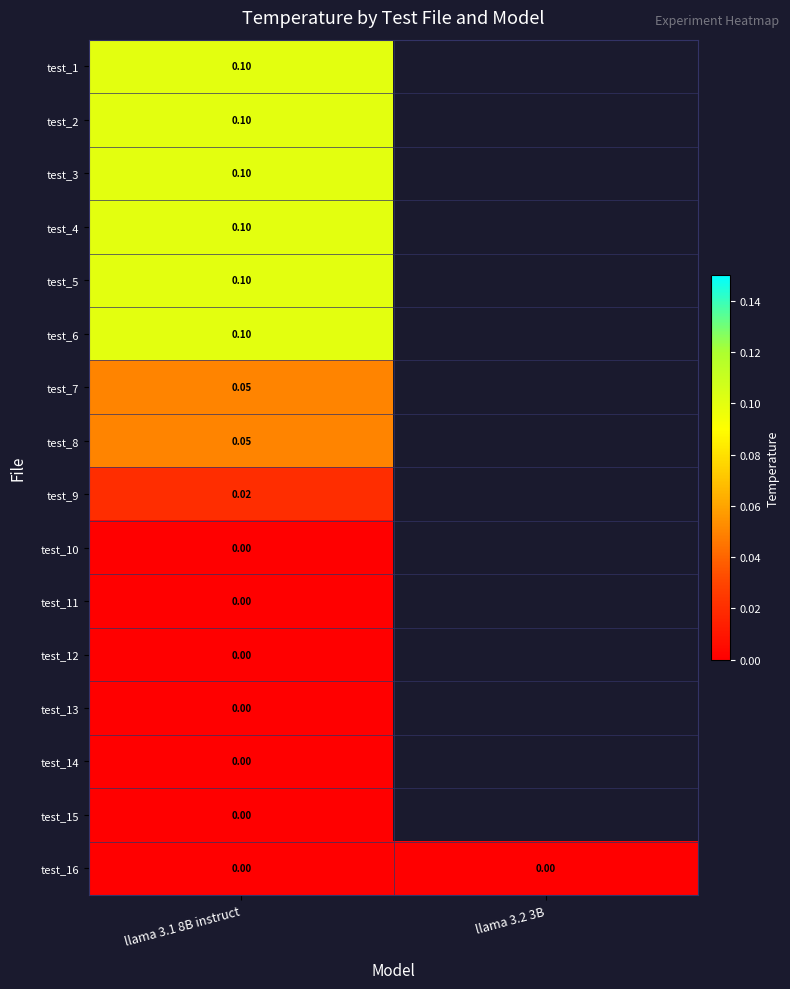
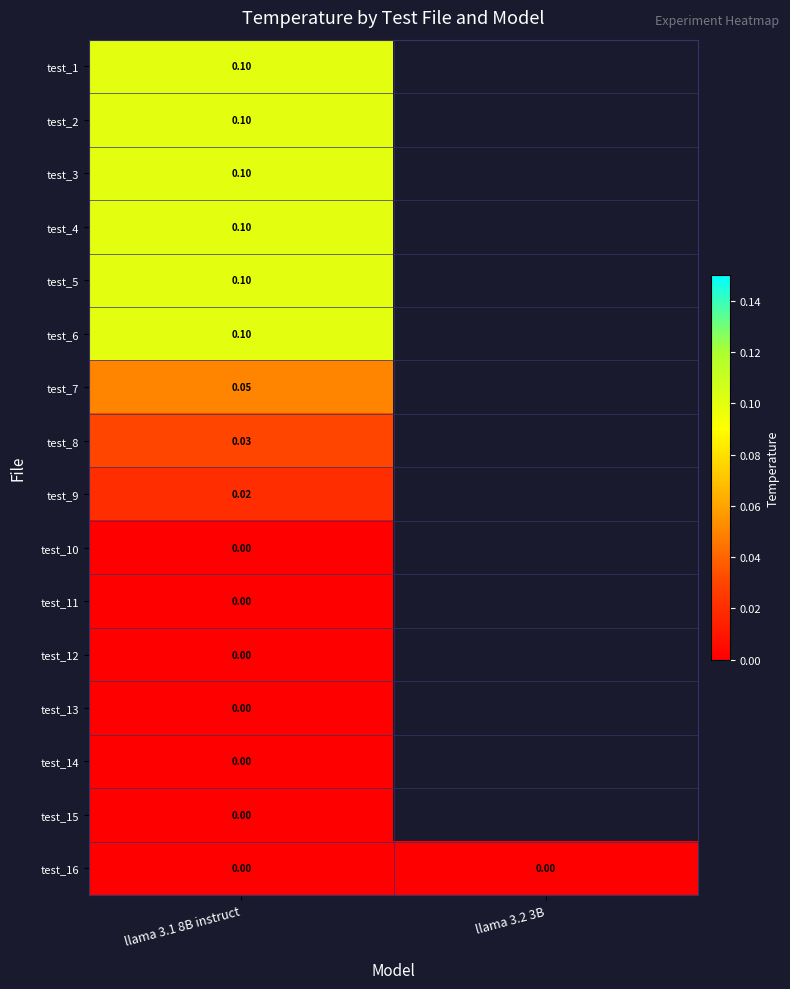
  {
    "test_1": {
      "llama 3.1 8B instruct": 0.10
    },
    "test_2": {
      "llama 3.1 8B instruct": 0.10
    },
    "test_3": {
      "llama 3.1 8B instruct": 0.10
    },
    "test_4": {
      "llama 3.1 8B instruct": 0.10
    },
    "test_5": {
      "llama 3.1 8B instruct": 0.10
    },
    "test_6": {
      "llama 3.1 8B instruct": 0.10
    },
    "test_7": {
      "llama 3.1 8B instruct": 0.05
    },
    "test_8": {
-     "llama 3.1 8B instruct": 0.05
+     "llama 3.1 8B instruct": 0.03
    },
    "test_9": {
      "llama 3.1 8B instruct": 0.02
    },
    "test_10": {
      "llama 3.1 8B instruct": 0.00
    },
    "test_11": {
      "llama 3.1 8B instruct": 0.00
    },
    "test_12": {
      "llama 3.1 8B instruct": 0.00
    },
    "test_13": {
      "llama 3.1 8B instruct": 0.00
    },
    "test_14": {
      "llama 3.1 8B instruct": 0.00
    },
    "test_15": {
      "llama 3.1 8B instruct": 0.00
    },
    "test_16": {
      "llama 3.1 8B instruct": 0.00,
      "llama 3.2 3B": 0.00
    }
  }
